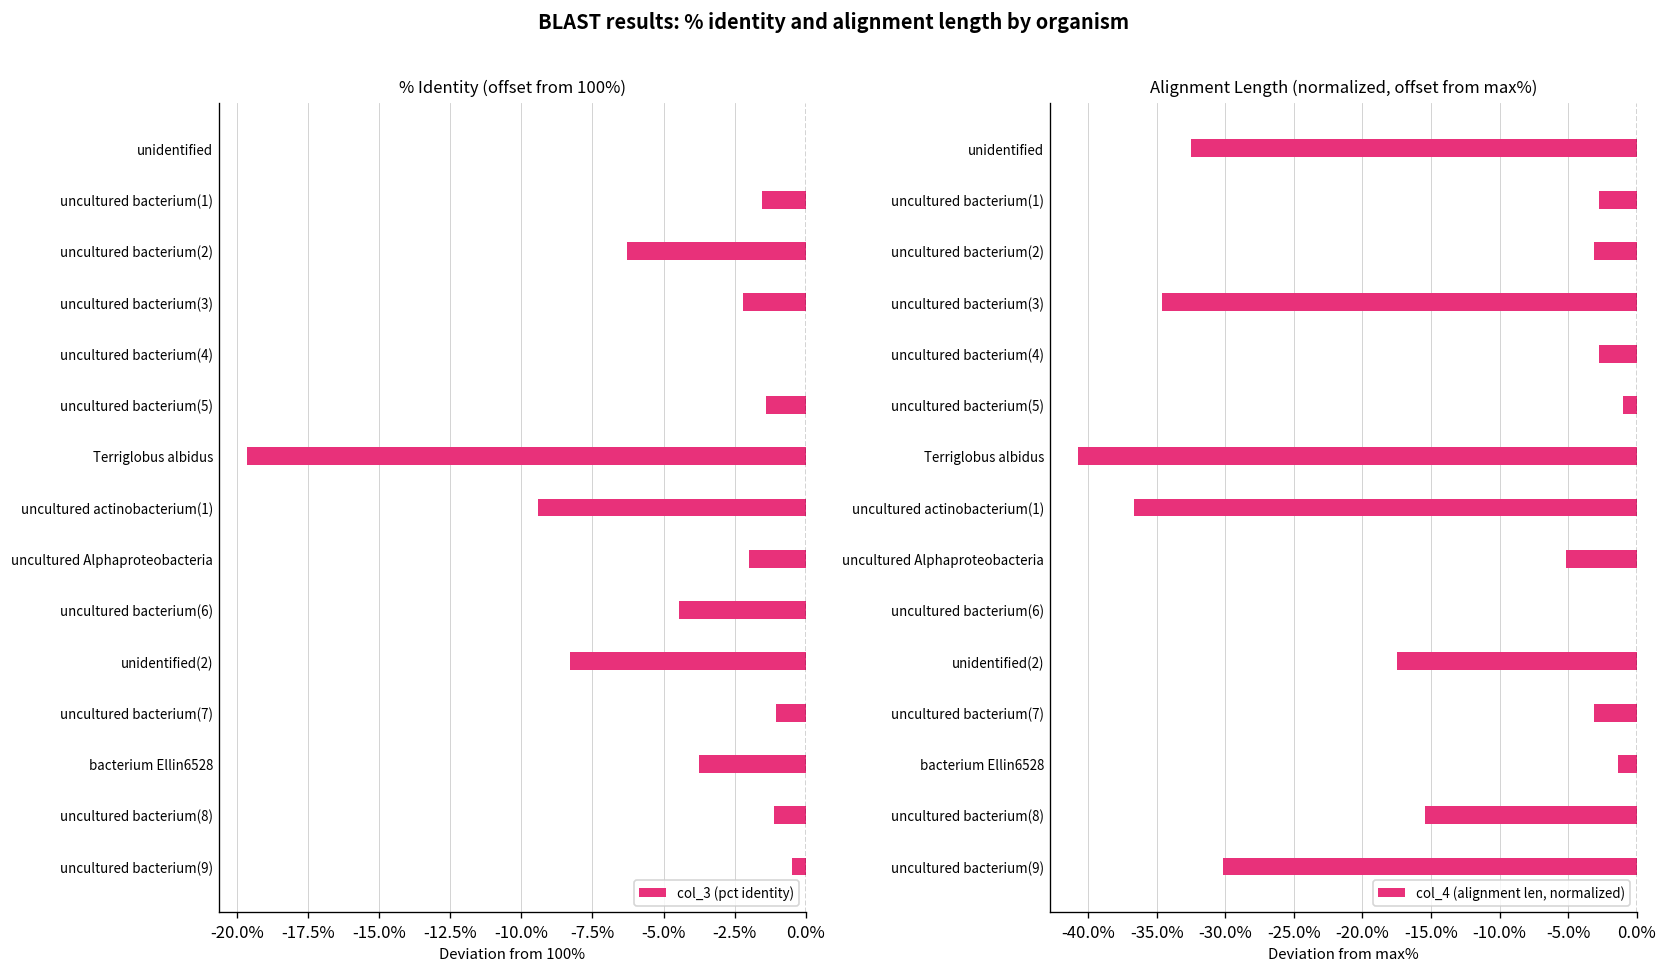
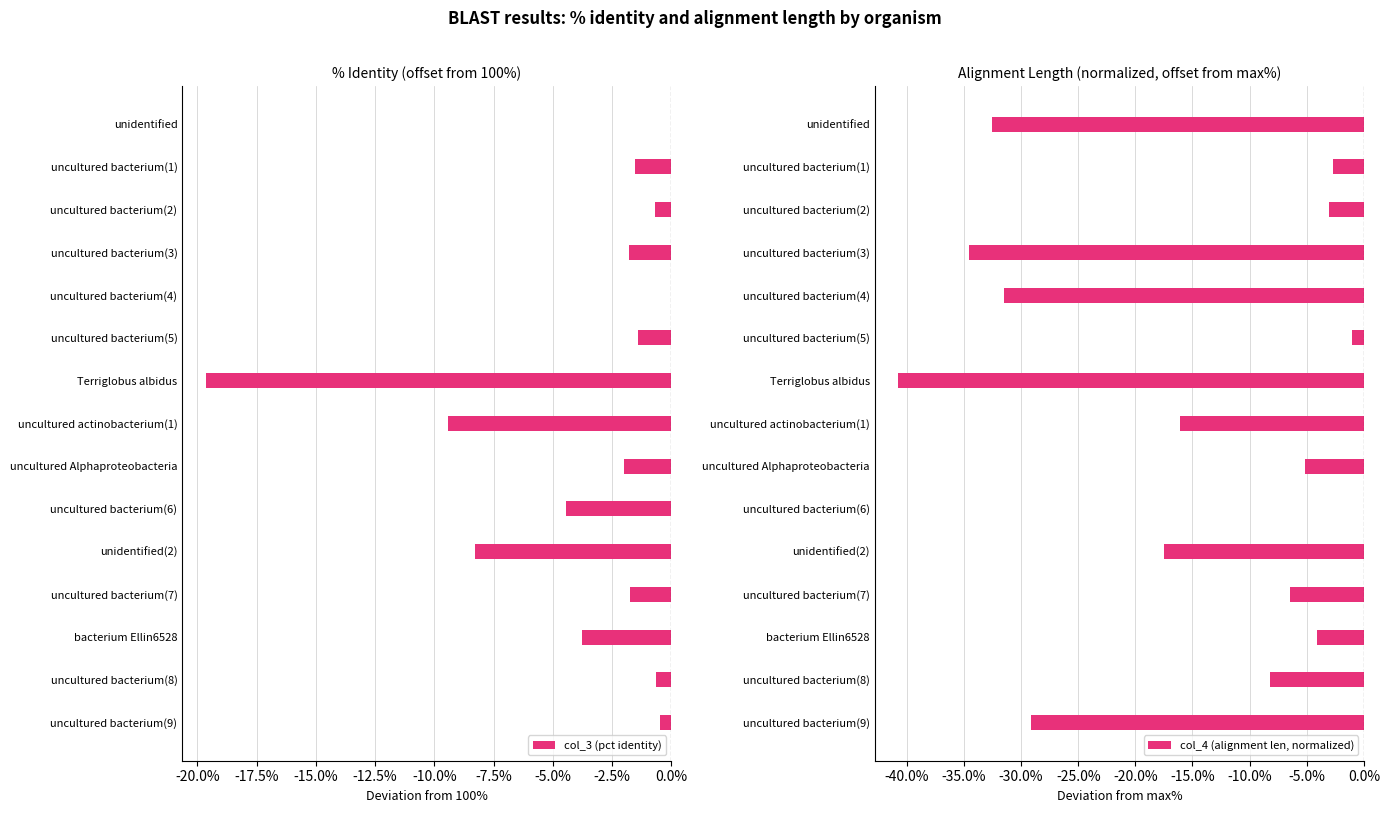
  {
    "% Identity (offset from 100%)": {
      "unidentified": "0.0%",
      "uncultured bacterium(1)": "-1.5%",
-     "uncultured bacterium(2)": "-6.3%",
-     "uncultured bacterium(3)": "-2.2%",
+     "uncultured bacterium(2)": "-0.7%",
+     "uncultured bacterium(3)": "-1.8%",
      "uncultured bacterium(4)": "0.0%",
      "uncultured bacterium(5)": "-1.4%",
      "Terriglobus albidus": "-19.7%",
      "uncultured actinobacterium(1)": "-9.4%",
      "uncultured Alphaproteobacteria": "-2.0%",
      "uncultured bacterium(6)": "-4.5%",
      "unidentified(2)": "-8.3%",
-     "uncultured bacterium(7)": "-1.1%",
+     "uncultured bacterium(7)": "-1.8%",
      "bacterium Ellin6528": "-3.8%",
-     "uncultured bacterium(8)": "-1.1%",
+     "uncultured bacterium(8)": "-0.6%",
      "uncultured bacterium(9)": "-0.5%"
    },
    "Alignment Length (normalized, offset from max%)": {
      "unidentified": "-32.5%",
      "uncultured bacterium(1)": "-2.7%",
      "uncultured bacterium(2)": "-3.1%",
      "uncultured bacterium(3)": "-34.6%",
-     "uncultured bacterium(4)": "-2.7%",
+     "uncultured bacterium(4)": "-31.5%",
      "uncultured bacterium(5)": "-1.0%",
      "Terriglobus albidus": "-40.8%",
-     "uncultured actinobacterium(1)": "-36.6%",
+     "uncultured actinobacterium(1)": "-16.1%",
      "uncultured Alphaproteobacteria": "-5.1%",
      "uncultured bacterium(6)": "0.0%",
      "unidentified(2)": "-17.5%",
-     "uncultured bacterium(7)": "-3.1%",
-     "bacterium Ellin6528": "-1.4%",
-     "uncultured bacterium(8)": "-15.4%",
-     "uncultured bacterium(9)": "-30.1%"
+     "uncultured bacterium(7)": "-6.5%",
+     "bacterium Ellin6528": "-4.1%",
+     "uncultured bacterium(8)": "-8.2%",
+     "uncultured bacterium(9)": "-29.1%"
    }
  }
